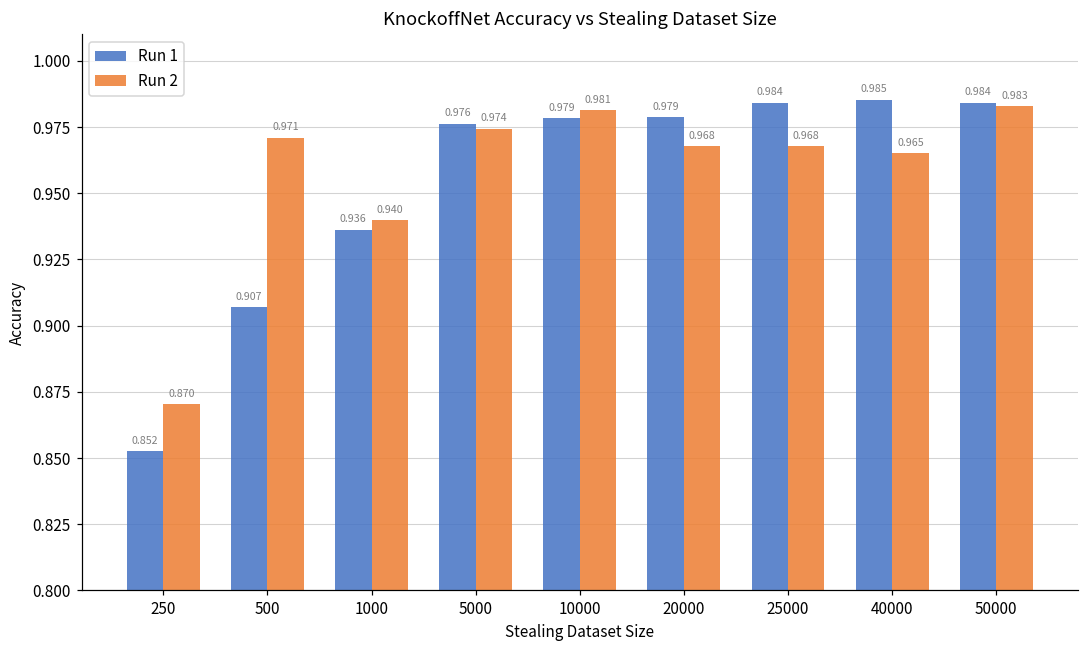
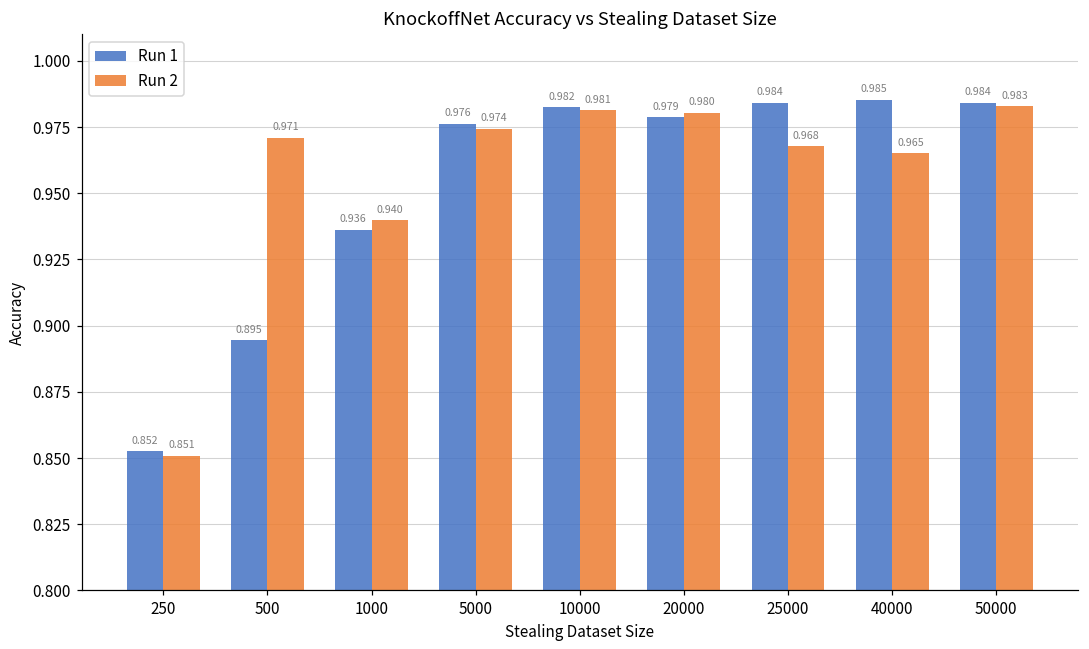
  {
    "Run 1": {
      "250": 0.852,
-     "500": 0.907,
+     "500": 0.895,
      "1000": 0.936,
      "5000": 0.976,
-     "10000": 0.979,
+     "10000": 0.982,
      "20000": 0.979,
      "25000": 0.984,
      "40000": 0.985,
      "50000": 0.984
    },
    "Run 2": {
-     "250": 0.870,
+     "250": 0.851,
      "500": 0.971,
      "1000": 0.940,
      "5000": 0.974,
      "10000": 0.981,
-     "20000": 0.968,
+     "20000": 0.980,
      "25000": 0.968,
      "40000": 0.965,
      "50000": 0.983
    }
  }
